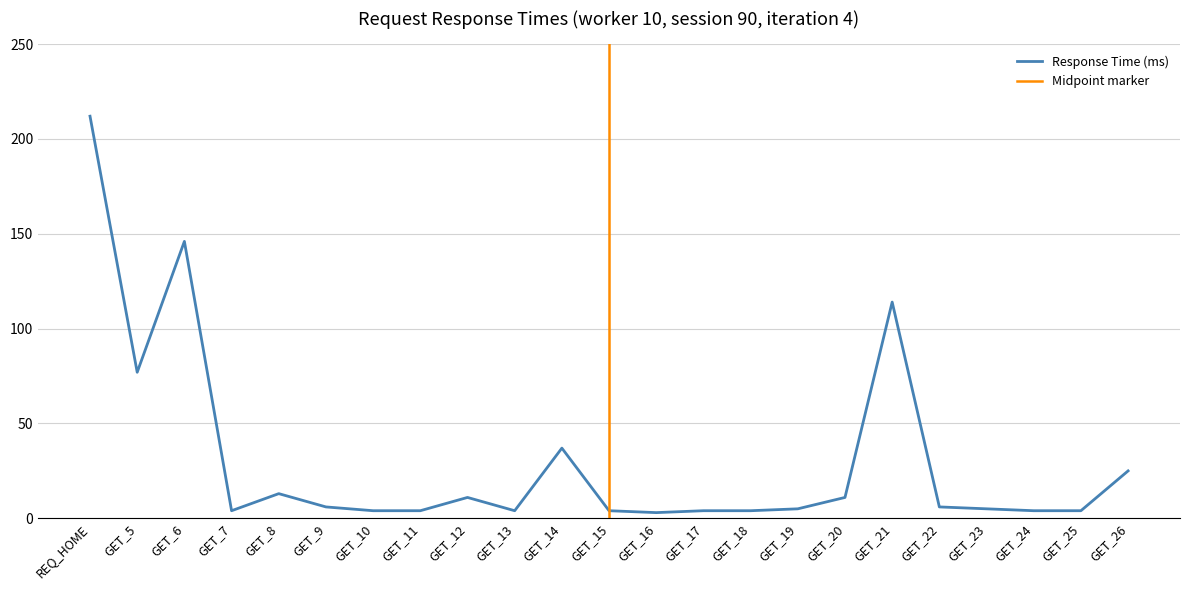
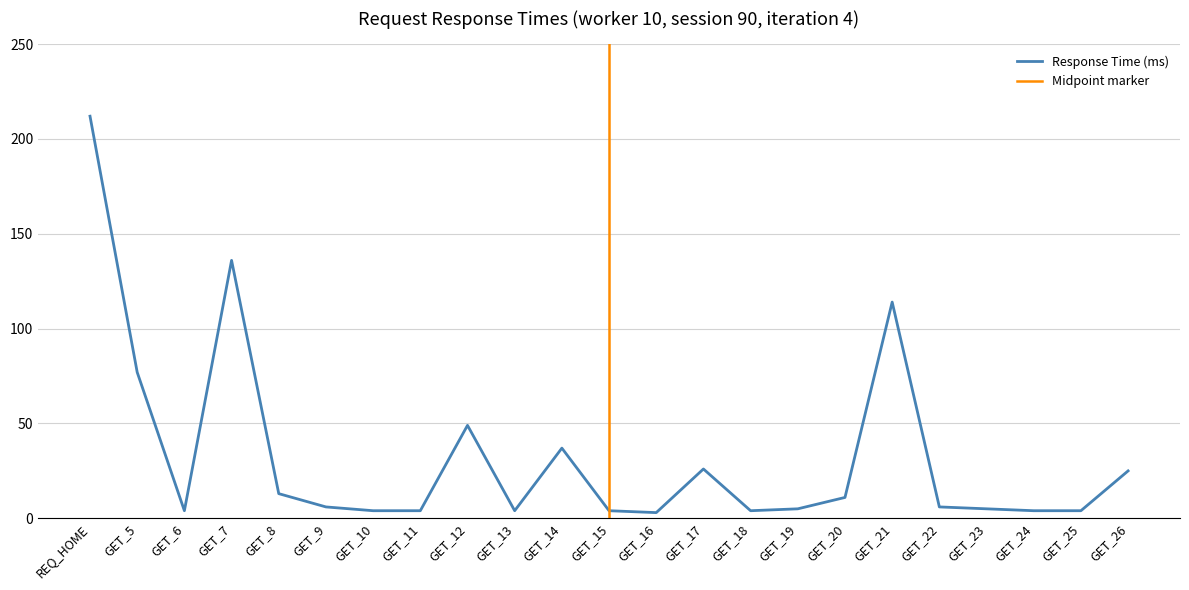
  {
    "REQ_HOME": 212,
    "GET_5": 77,
-   "GET_6": 146,
-   "GET_7": 4,
+   "GET_6": 4,
+   "GET_7": 136,
    "GET_8": 13,
    "GET_9": 6,
    "GET_10": 4,
    "GET_11": 4,
-   "GET_12": 11,
+   "GET_12": 49,
    "GET_13": 4,
    "GET_14": 37,
    "GET_15": 4,
    "GET_16": 3,
-   "GET_17": 4,
+   "GET_17": 26,
    "GET_18": 4,
    "GET_19": 5,
    "GET_20": 11,
    "GET_21": 114,
    "GET_22": 6,
    "GET_23": 5,
    "GET_24": 4,
    "GET_25": 4,
    "GET_26": 25
  }
